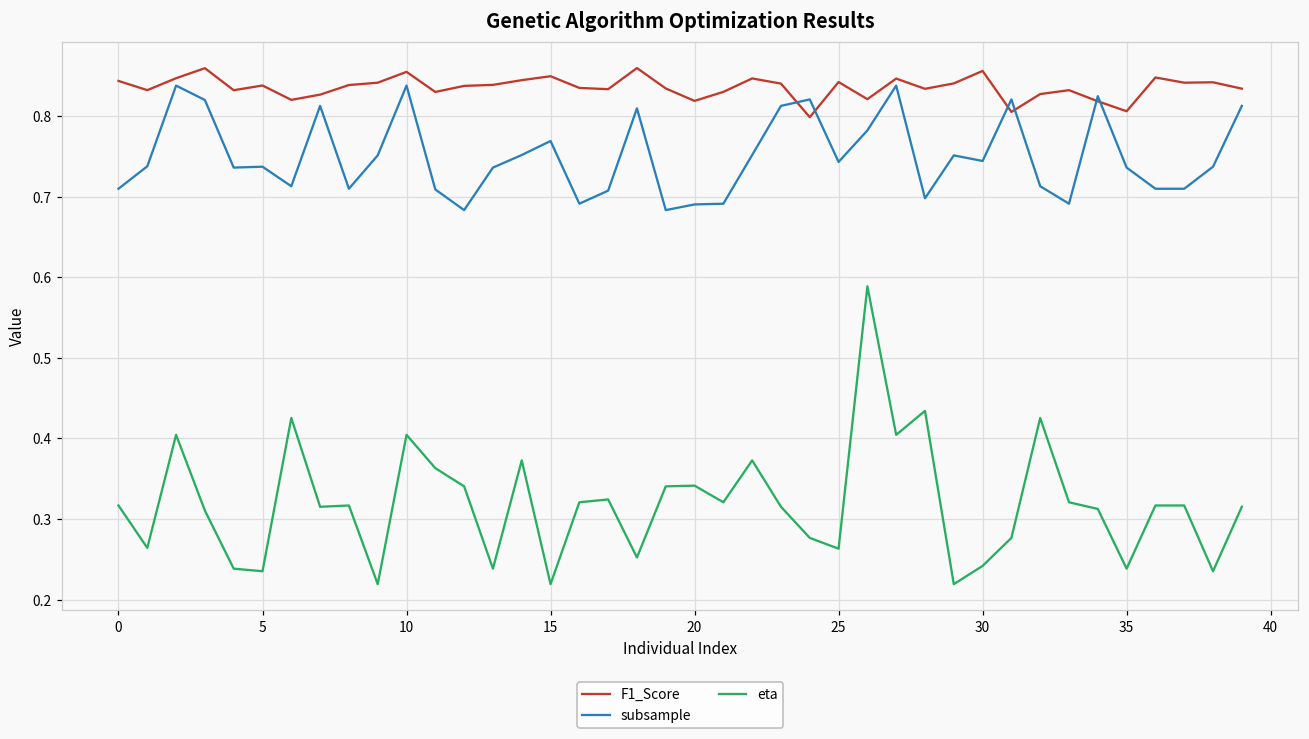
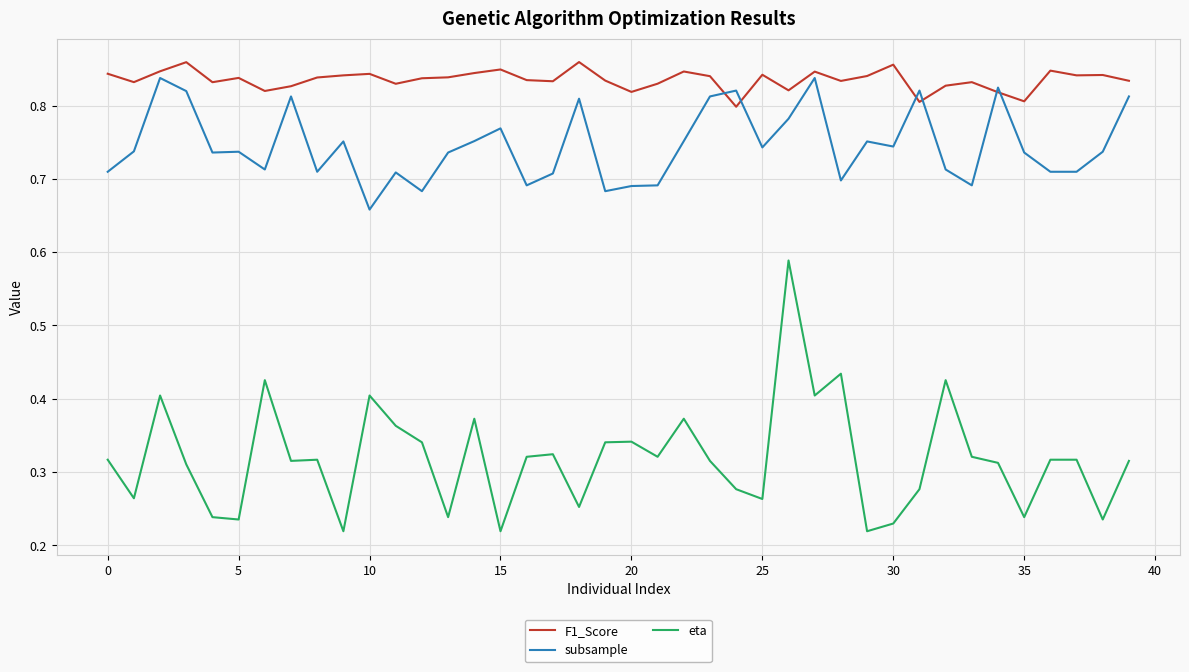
  {
    "F1_Score": {
      "0": 0.84,
      "5": 0.84,
-     "10": 0.85,
+     "10": 0.84,
      "15": 0.85,
      "20": 0.82,
      "25": 0.84,
      "30": 0.86,
      "35": 0.81
    },
    "subsample": {
      "0": 0.71,
      "5": 0.74,
-     "10": 0.84,
+     "10": 0.66,
      "15": 0.77,
      "20": 0.69,
      "25": 0.74,
      "30": 0.74,
      "35": 0.74
    },
    "eta": {
      "0": 0.32,
      "5": 0.24,
      "10": 0.40,
      "15": 0.22,
      "20": 0.34,
      "25": 0.26,
-     "30": 0.24,
+     "30": 0.23,
      "35": 0.24
    }
  }
